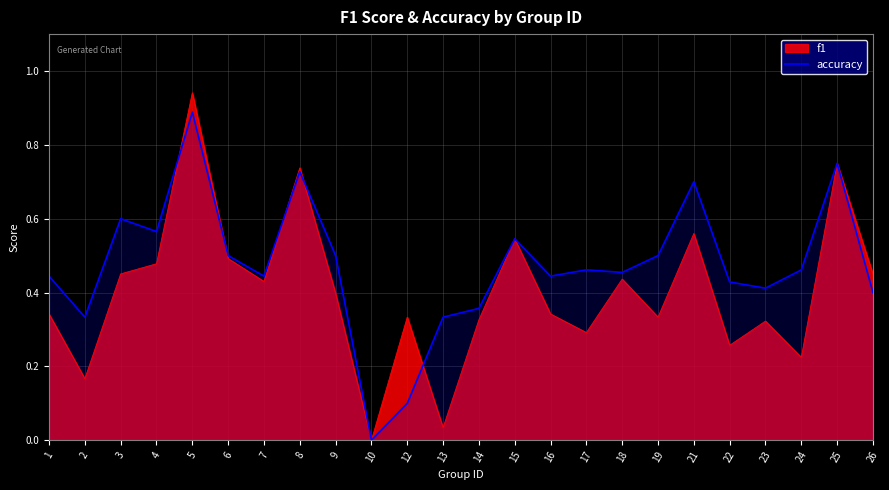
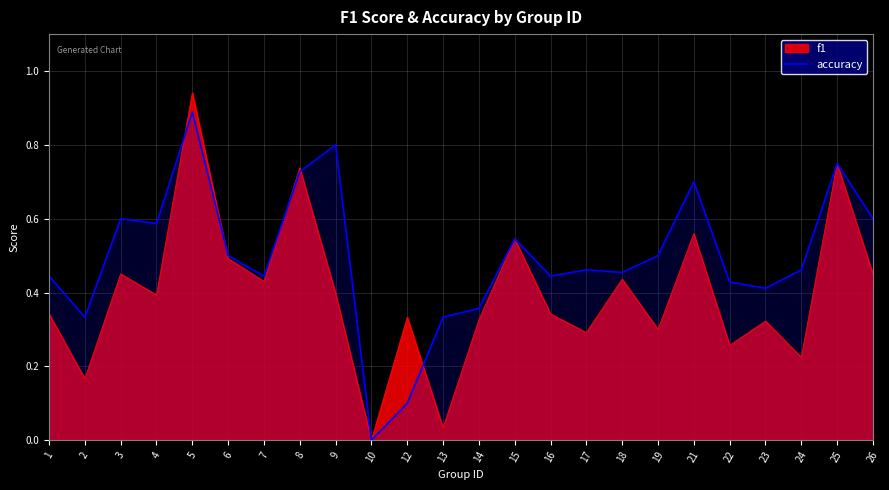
  {
    "f1": {
      "1": 0.34,
      "2": 0.17,
      "3": 0.45,
-     "4": 0.48,
+     "4": 0.39,
      "5": 0.94,
      "6": 0.49,
      "7": 0.43,
      "8": 0.74,
      "9": 0.40,
      "12": 0.33,
      "13": 0.03,
      "14": 0.33,
      "16": 0.34,
      "17": 0.29,
      "18": 0.44,
-     "19": 0.33,
+     "19": 0.30,
      "21": 0.56,
      "22": 0.26,
      "23": 0.32,
      "24": 0.22,
      "26": 0.45
    },
    "accuracy": {
      "1": 0.44,
      "2": 0.33,
      "3": 0.60,
-     "4": 0.57,
+     "4": 0.59,
      "5": 0.89,
      "6": 0.50,
      "7": 0.44,
      "8": 0.73,
-     "9": 0.5,
+     "9": 0.8,
      "12": 0.10,
      "13": 0.33,
      "14": 0.36,
      "16": 0.44,
      "17": 0.46,
      "18": 0.45,
      "19": 0.50,
      "21": 0.70,
      "22": 0.43,
      "23": 0.41,
      "24": 0.46,
-     "26": 0.4
+     "26": 0.6
    }
  }
